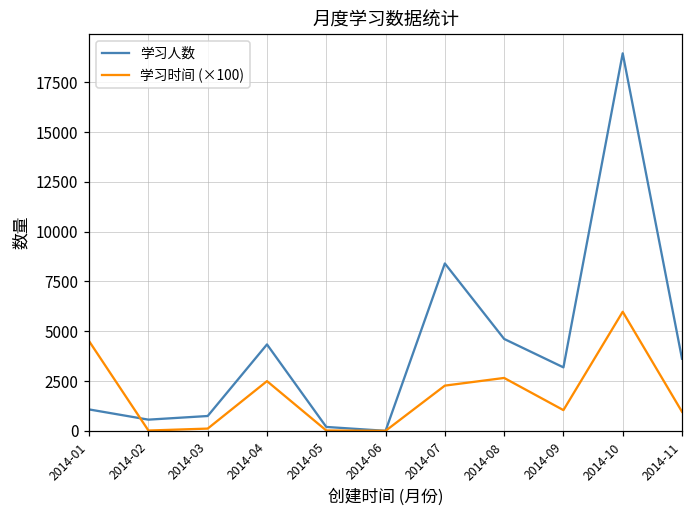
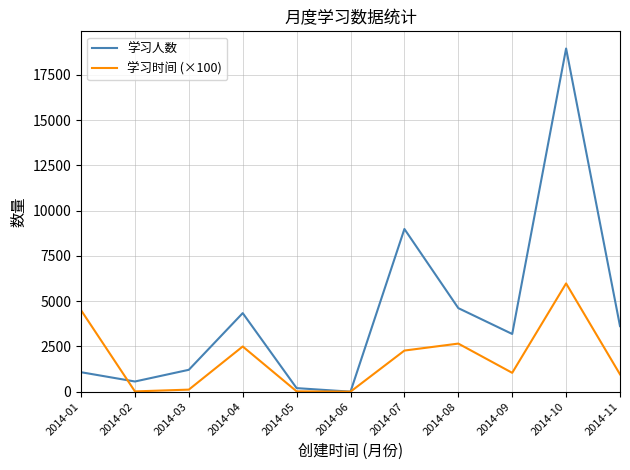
  {
    "学习人数": {
      "2014-01": 1100,
      "2014-02": 600,
-     "2014-03": 700,
+     "2014-03": 1200,
      "2014-04": 4300,
      "2014-05": 200,
-     "2014-07": 8400,
+     "2014-07": 9000,
      "2014-08": 4600,
      "2014-09": 3200,
      "2014-10": 19000,
      "2014-11": 3600
    },
    "学习时间 (×100)": {
      "2014-01": 4500,
      "2014-02": 0,
      "2014-03": 100,
      "2014-04": 2500,
      "2014-05": 0,
      "2014-07": 2300,
      "2014-08": 2700,
      "2014-09": 1000,
      "2014-10": 6000,
      "2014-11": 1000
    }
  }
